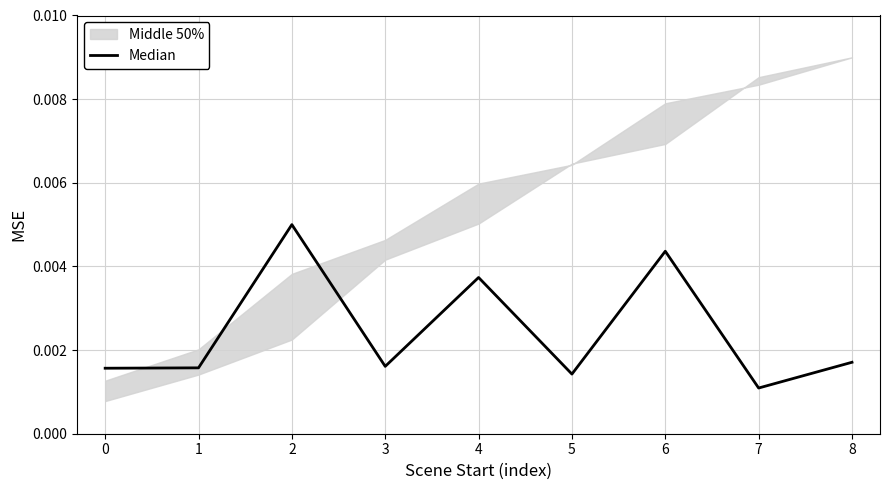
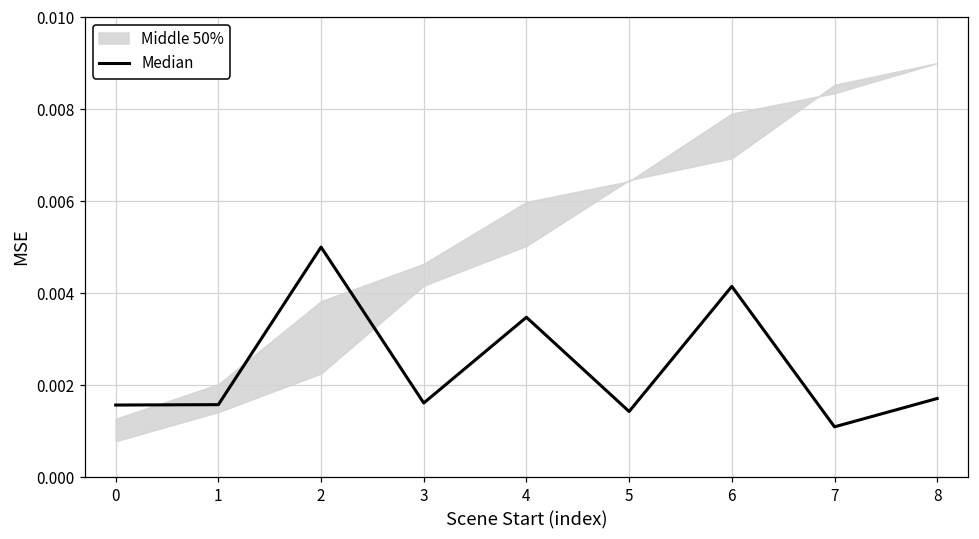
  {
    "Median": {
      "0": 0.0016,
      "1": 0.0016,
      "2": 0.0050,
      "3": 0.0016,
-     "4": 0.0037,
+     "4": 0.0035,
      "5": 0.0014,
-     "6": 0.0044,
+     "6": 0.0041,
      "7": 0.0011,
      "8": 0.0017
    },
    "Middle 50%": {
      "8": 0.0000
    }
  }
